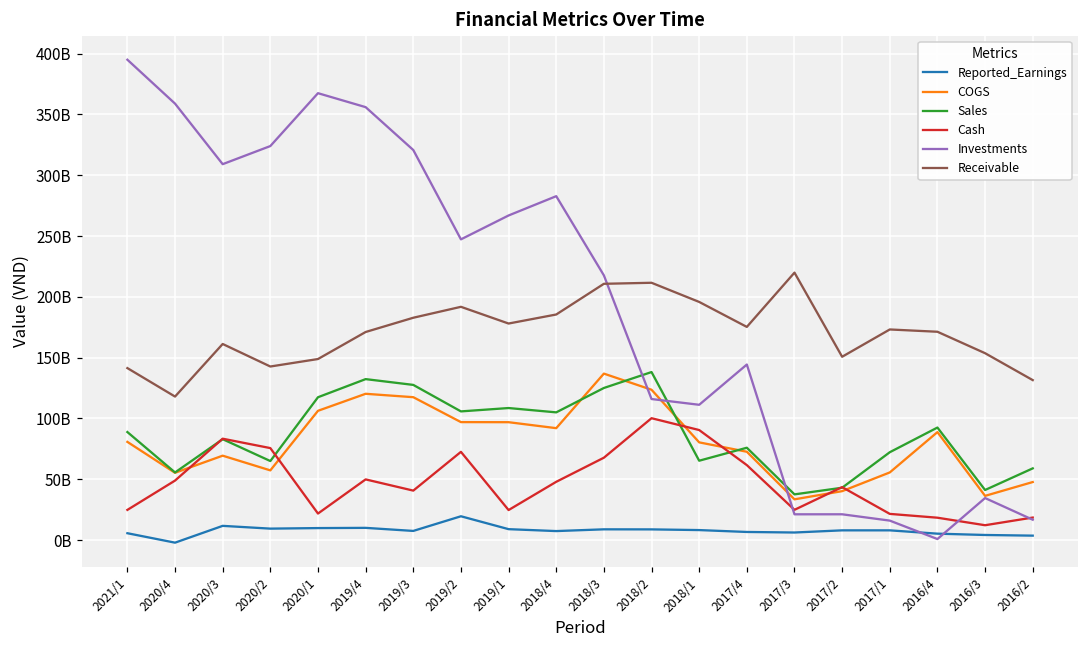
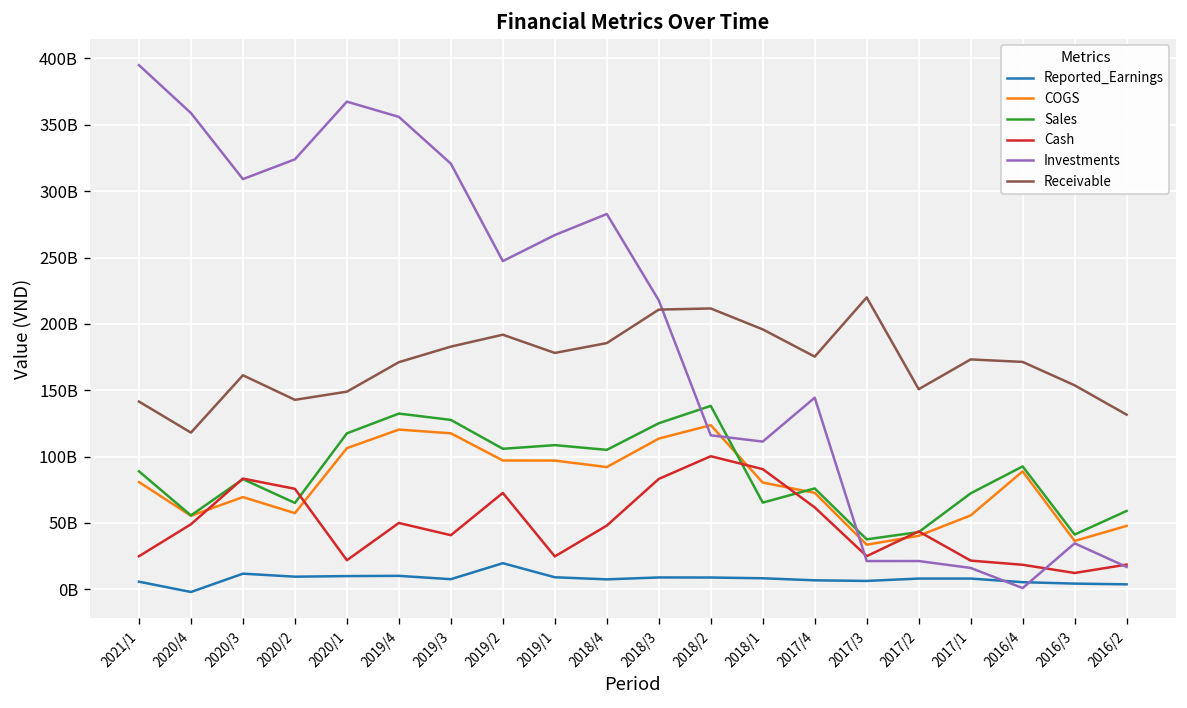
  {
    "Reported_Earnings": {
      "2021/1": 6000000000,
      "2020/4": -2000000000,
      "2020/3": 12000000000,
      "2020/2": 9000000000,
      "2020/1": 10000000000,
      "2019/4": 10000000000,
      "2019/3": 8000000000,
      "2019/2": 20000000000,
      "2019/1": 9000000000,
      "2018/4": 7000000000,
      "2018/3": 9000000000,
      "2018/2": 9000000000,
      "2018/1": 8000000000,
      "2017/4": 7000000000,
      "2017/3": 6000000000,
      "2017/2": 8000000000,
      "2017/1": 8000000000,
      "2016/4": 5000000000,
      "2016/3": 4000000000,
      "2016/2": 4000000000
    },
    "COGS": {
      "2021/1": 81000000000,
      "2020/3": 69000000000,
      "2020/2": 57000000000,
      "2020/1": 106000000000,
      "2019/4": 120000000000,
      "2019/3": 117000000000,
      "2019/2": 97000000000,
      "2019/1": 97000000000,
      "2018/4": 92000000000,
-     "2018/3": 137000000000,
+     "2018/3": 114000000000,
      "2018/2": 124000000000,
      "2018/1": 80000000000,
      "2017/4": 73000000000,
      "2017/3": 34000000000,
      "2017/2": 40000000000,
      "2017/1": 56000000000,
      "2016/4": 89000000000,
      "2016/2": 48000000000
    },
    "Sales": {
      "2021/1": 89000000000,
      "2020/2": 65000000000,
      "2020/1": 117000000000,
      "2019/4": 132000000000,
      "2019/3": 128000000000,
      "2019/2": 106000000000,
      "2019/1": 109000000000,
      "2018/4": 105000000000,
      "2018/3": 125000000000,
      "2018/2": 138000000000,
      "2018/1": 65000000000,
      "2017/4": 76000000000,
      "2017/3": 38000000000,
      "2017/1": 72000000000,
      "2016/4": 93000000000,
      "2016/3": 41000000000,
      "2016/2": 59000000000
    },
    "Cash": {
      "2021/1": 25000000000,
      "2020/4": 49000000000,
      "2020/2": 76000000000,
      "2020/1": 22000000000,
      "2019/4": 50000000000,
      "2019/3": 41000000000,
      "2019/2": 73000000000,
      "2019/1": 25000000000,
      "2018/4": 48000000000,
-     "2018/3": 68000000000,
+     "2018/3": 83000000000,
      "2018/2": 100000000000,
      "2018/1": 90000000000,
      "2017/4": 62000000000,
      "2017/3": 25000000000,
      "2017/1": 22000000000,
      "2016/4": 18000000000,
      "2016/3": 12000000000
    },
    "Investments": {
      "2021/1": 395000000000,
      "2020/4": 359000000000,
      "2020/3": 309000000000,
      "2020/2": 324000000000,
      "2020/1": 367000000000,
      "2019/4": 356000000000,
      "2019/3": 321000000000,
      "2019/2": 247000000000,
      "2019/1": 267000000000,
      "2018/4": 283000000000,
      "2018/3": 218000000000,
      "2018/2": 116000000000,
      "2018/1": 111000000000,
      "2017/4": 144000000000,
      "2017/3": 21000000000,
      "2017/2": 21000000000,
      "2017/1": 16000000000,
      "2016/4": 1000000000
    },
    "Receivable": {
      "2021/1": 141000000000,
      "2020/4": 118000000000,
      "2020/3": 161000000000,
      "2020/2": 143000000000,
      "2020/1": 149000000000,
      "2019/4": 171000000000,
      "2019/3": 183000000000,
      "2019/2": 192000000000,
      "2019/1": 178000000000,
      "2018/4": 185000000000,
      "2018/3": 211000000000,
      "2018/2": 212000000000,
      "2018/1": 196000000000,
      "2017/4": 175000000000,
      "2017/3": 220000000000,
      "2017/2": 151000000000,
      "2017/1": 173000000000,
      "2016/4": 171000000000,
      "2016/3": 154000000000,
      "2016/2": 132000000000
    }
  }
